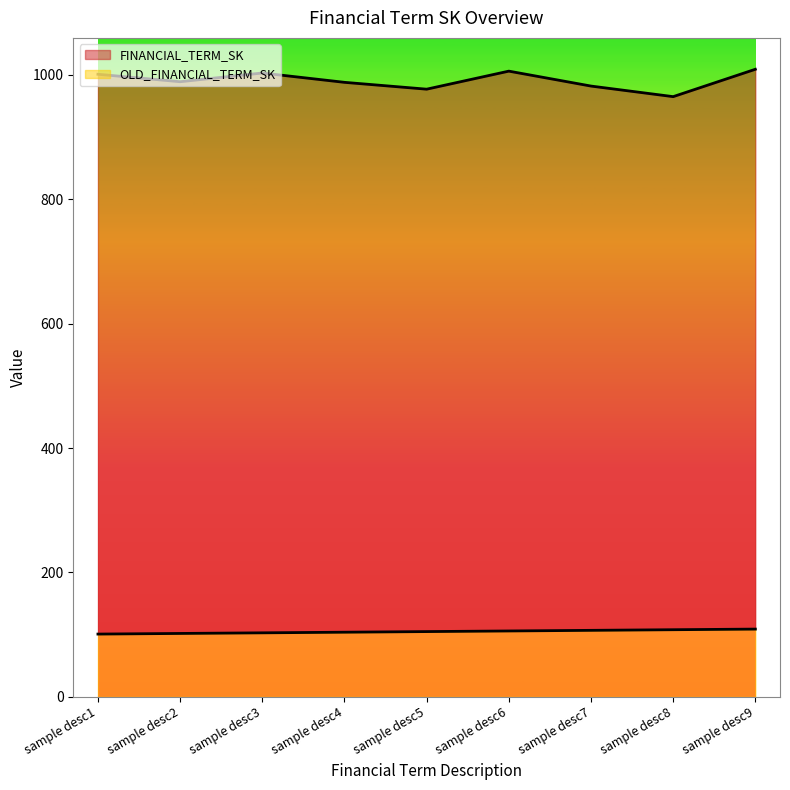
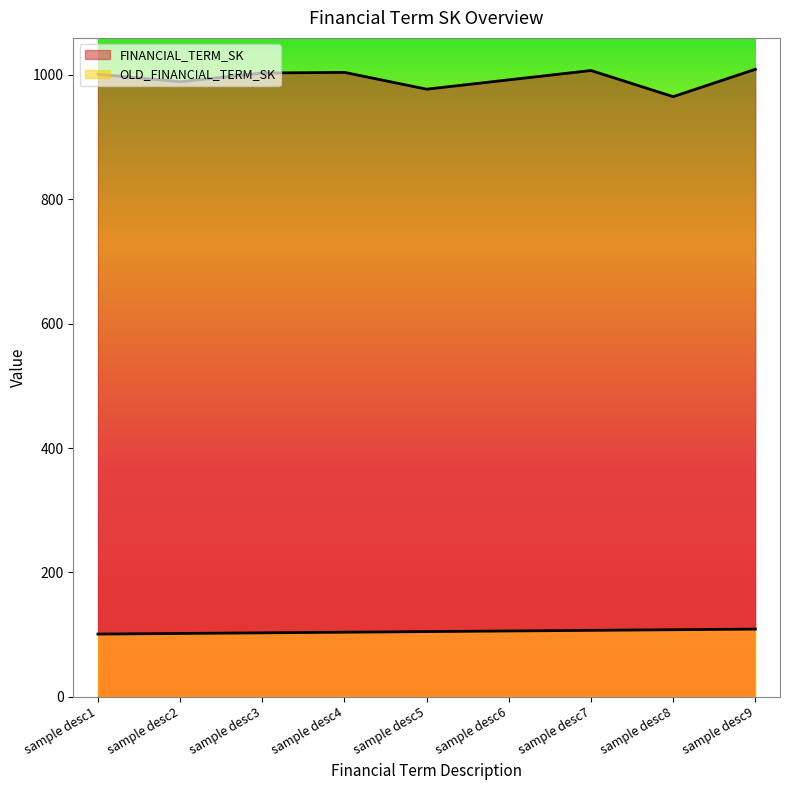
  {
    "FINANCIAL_TERM_SK": {
-     "sample desc4": 990,
+     "sample desc4": 1000,
      "sample desc5": 980,
-     "sample desc6": 1010,
-     "sample desc7": 980,
+     "sample desc6": 990,
+     "sample desc7": 1010,
      "sample desc8": 970,
      "sample desc9": 1010
    },
    "OLD_FINANCIAL_TERM_SK": {
      "sample desc1": 100,
      "sample desc2": 100,
      "sample desc3": 100,
      "sample desc4": 100,
      "sample desc5": 110,
      "sample desc6": 110,
      "sample desc7": 110,
      "sample desc8": 110,
      "sample desc9": 110
    }
  }
